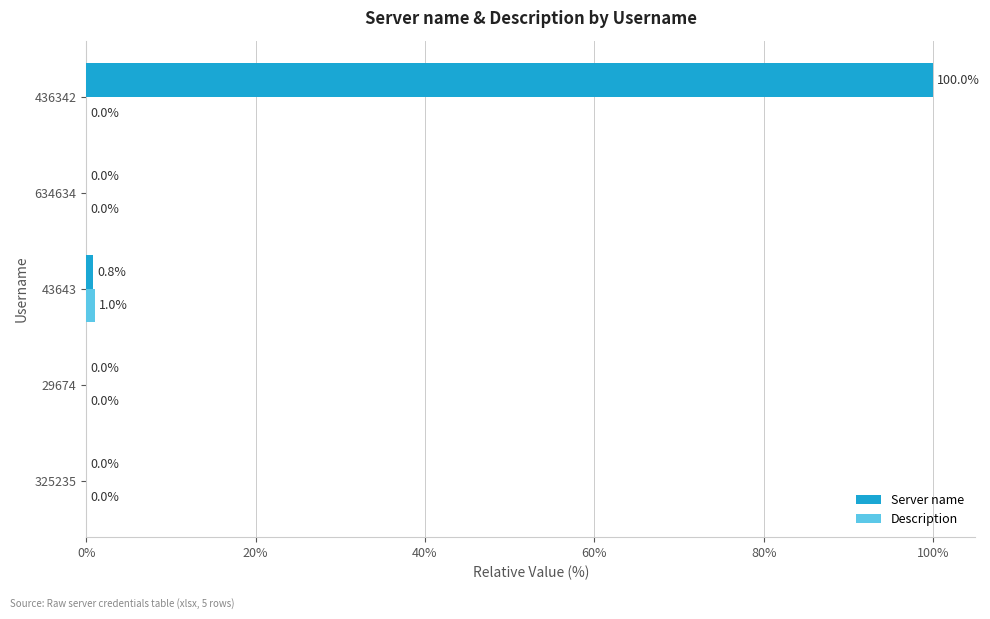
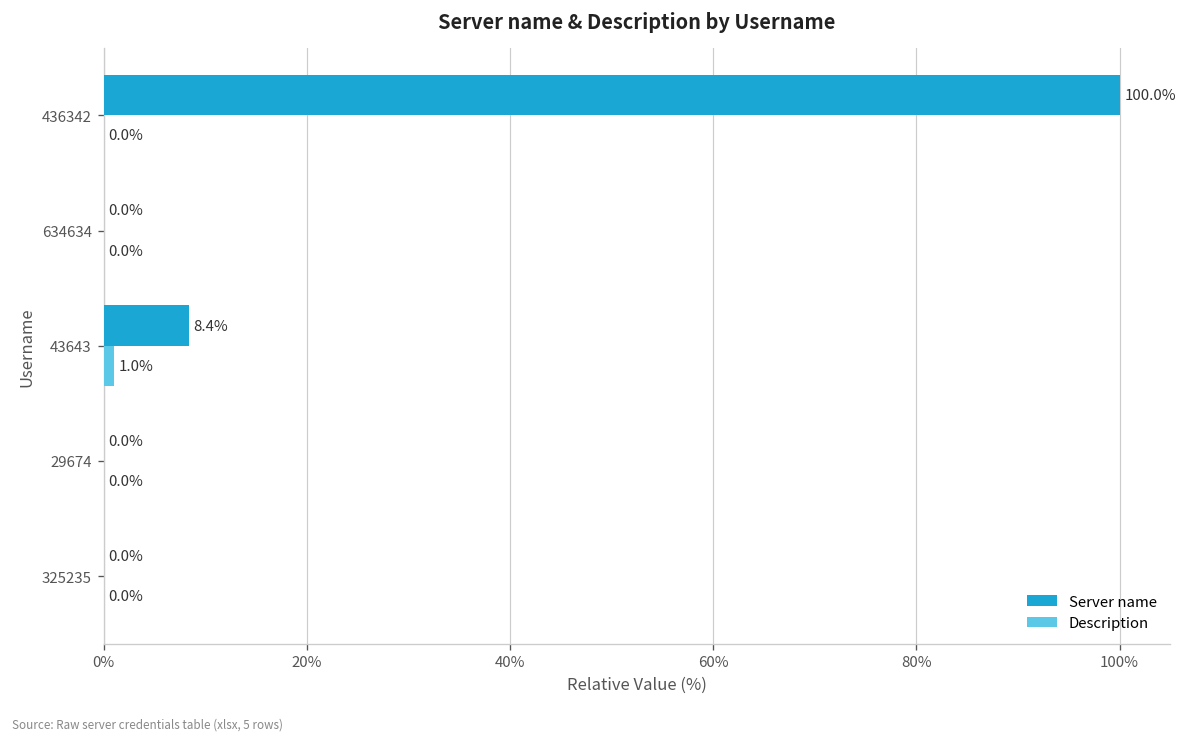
  {
    "Server name": {
      "436342": "100.0%",
      "634634": "0.0%",
-     "43643": "0.8%",
+     "43643": "8.4%",
      "29674": "0.0%",
      "325235": "0.0%"
    },
    "Description": {
      "436342": "0.0%",
      "634634": "0.0%",
      "43643": "1.0%",
      "29674": "0.0%",
      "325235": "0.0%"
    }
  }
